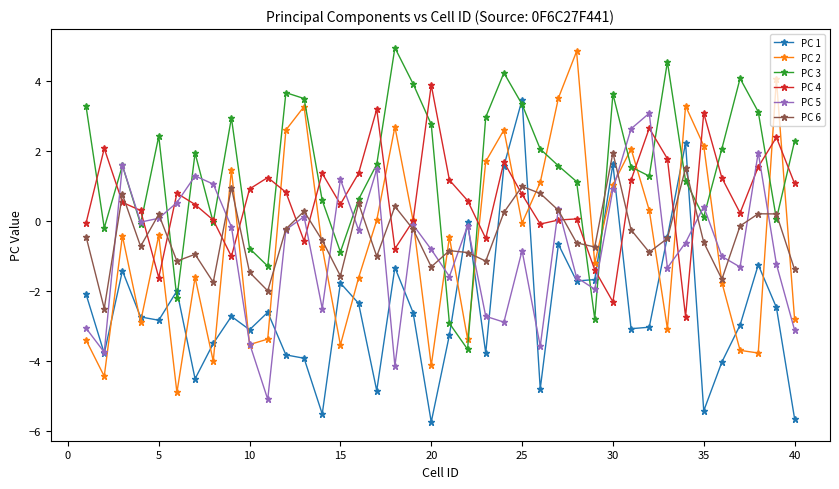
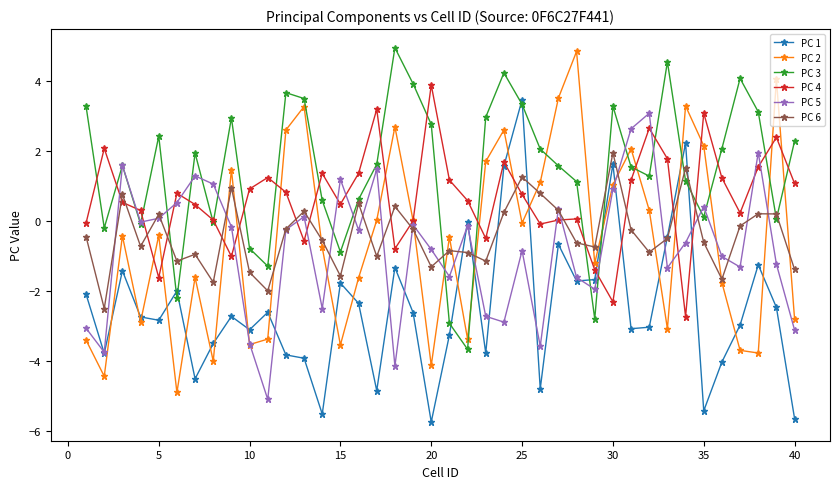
  {
    "PC 1": {
      "5": -2.8,
      "10": -3.1,
      "15": -1.8,
      "20": -5.7,
      "25": 3.5,
      "30": 1.6,
      "35": -5.4,
      "40": -5.6
    },
    "PC 2": {
      "5": -0.4,
      "15": -3.5,
      "20": -4.1,
      "25": -0.1,
      "30": 1.0,
      "35": 2.2,
      "40": -2.8
    },
    "PC 3": {
      "5": 2.4,
      "10": -0.8,
      "15": -0.9,
      "20": 2.8,
      "25": 3.3,
-     "30": 3.6,
+     "30": 3.3,
      "35": 0.1,
      "40": 2.3
    },
    "PC 4": {
      "5": -1.6,
      "10": 0.9,
      "15": 0.5,
      "20": 3.9,
      "25": 0.8,
      "30": -2.3,
      "35": 3.1,
      "40": 1.1
    },
    "PC 5": {
      "5": 0.1,
      "15": 1.2,
      "20": -0.8,
      "25": -0.8,
      "30": 0.9,
      "35": 0.4,
      "40": -3.1
    },
    "PC 6": {
      "5": 0.2,
      "10": -1.5,
      "15": -1.6,
      "20": -1.3,
-     "25": 1.0,
+     "25": 1.3,
      "30": 2.0,
      "35": -0.6,
      "40": -1.4
    }
  }
